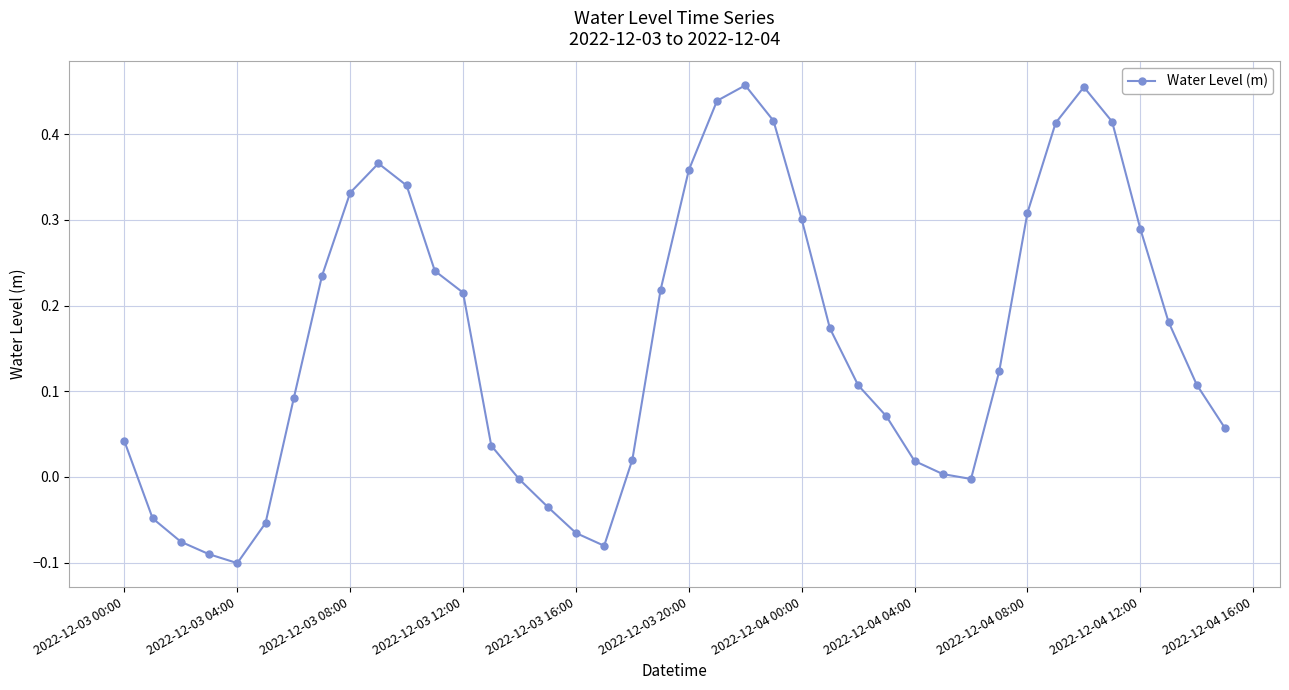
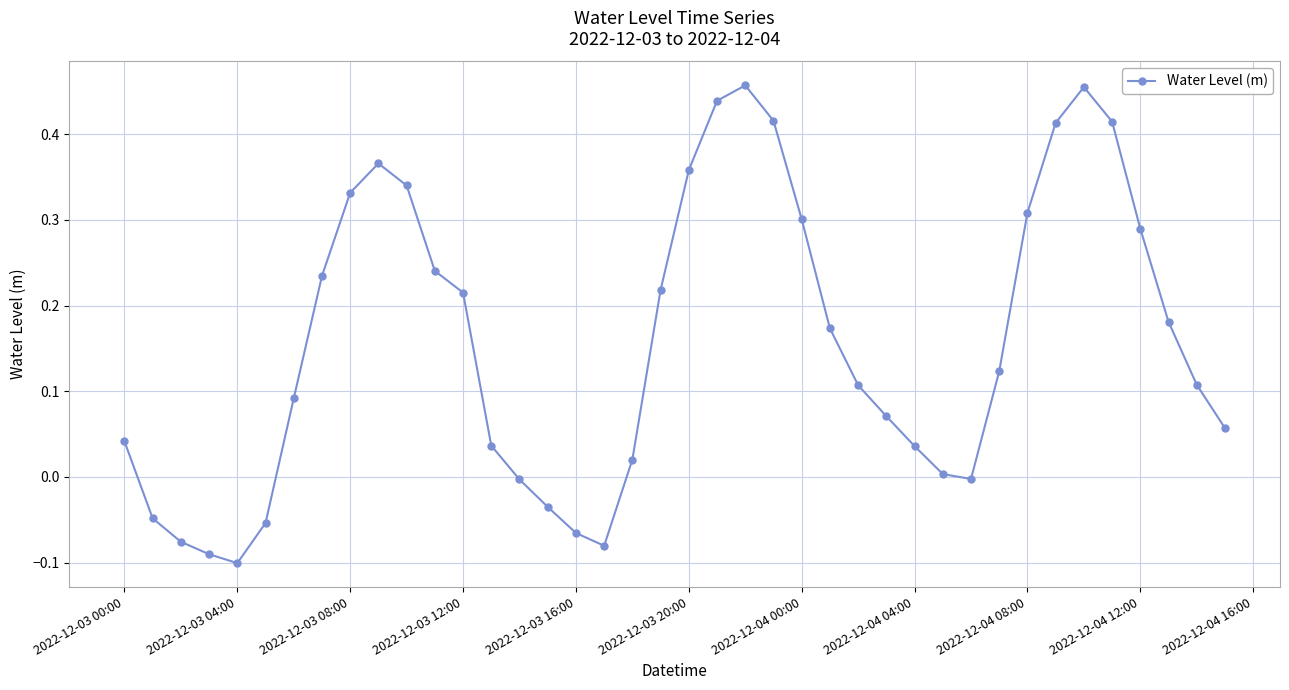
  {
    "2022-12-03 00:00": 0.04,
    "2022-12-03 04:00": -0.10,
    "2022-12-03 08:00": 0.33,
    "2022-12-03 12:00": 0.22,
    "2022-12-03 16:00": -0.07,
    "2022-12-03 20:00": 0.36,
    "2022-12-04 00:00": 0.30,
-   "2022-12-04 04:00": 0.02,
+   "2022-12-04 04:00": 0.04,
    "2022-12-04 08:00": 0.31,
    "2022-12-04 12:00": 0.29
  }
